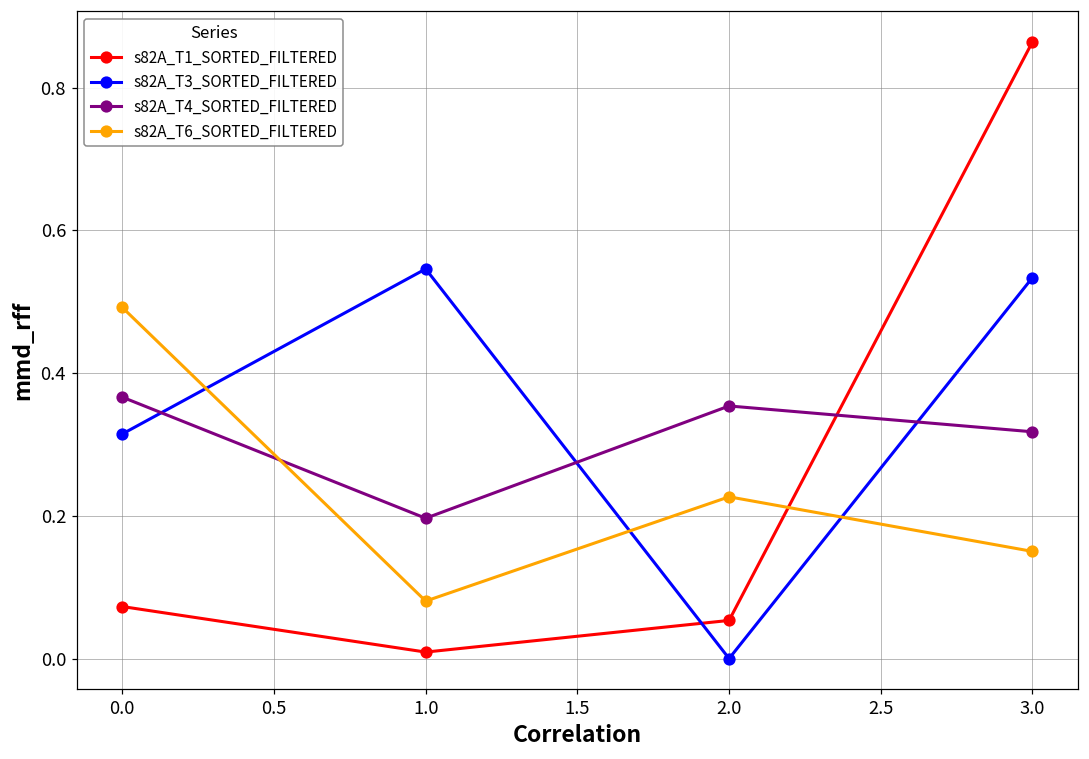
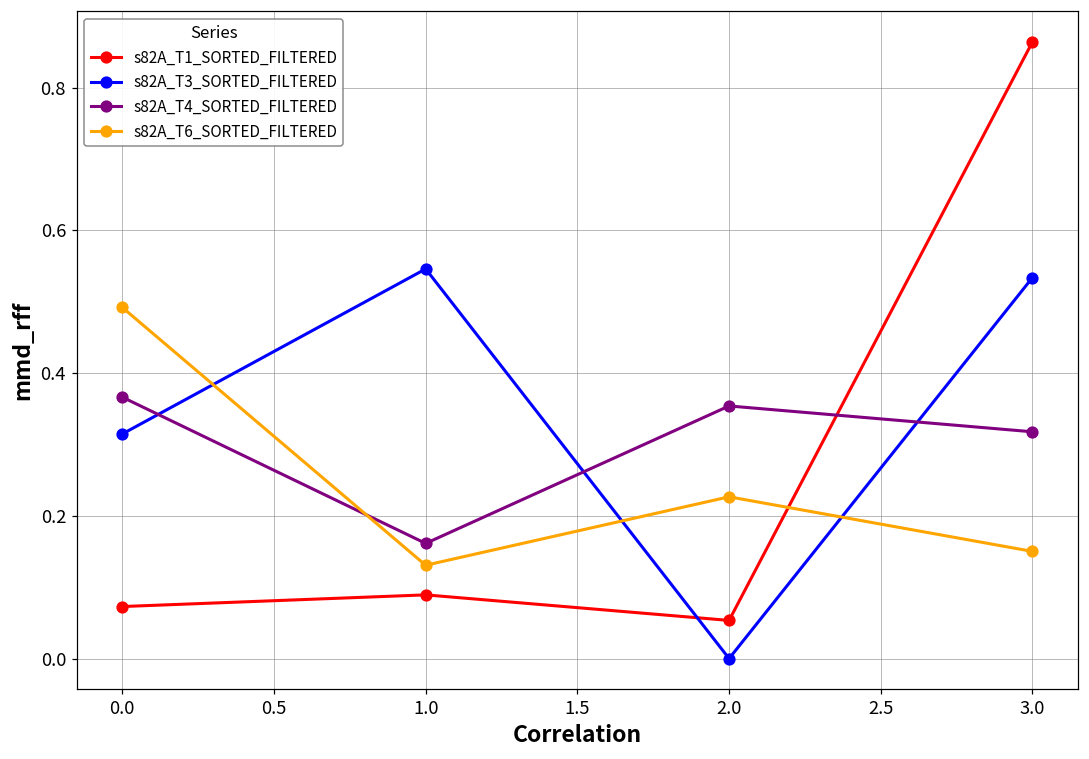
  {
    "s82A_T1_SORTED_FILTERED": {
      "0.0": 0.07,
-     "1.0": 0.01,
+     "1.0": 0.09,
      "2.0": 0.05,
      "3.0": 0.86
    },
    "s82A_T3_SORTED_FILTERED": {
      "0.0": 0.31,
      "1.0": 0.55,
      "2.0": 0.00,
      "3.0": 0.53
    },
    "s82A_T4_SORTED_FILTERED": {
      "0.0": 0.37,
-     "1.0": 0.20,
+     "1.0": 0.16,
      "2.0": 0.35,
      "3.0": 0.32
    },
    "s82A_T6_SORTED_FILTERED": {
      "0.0": 0.49,
-     "1.0": 0.08,
+     "1.0": 0.13,
      "2.0": 0.23,
      "3.0": 0.15
    }
  }
